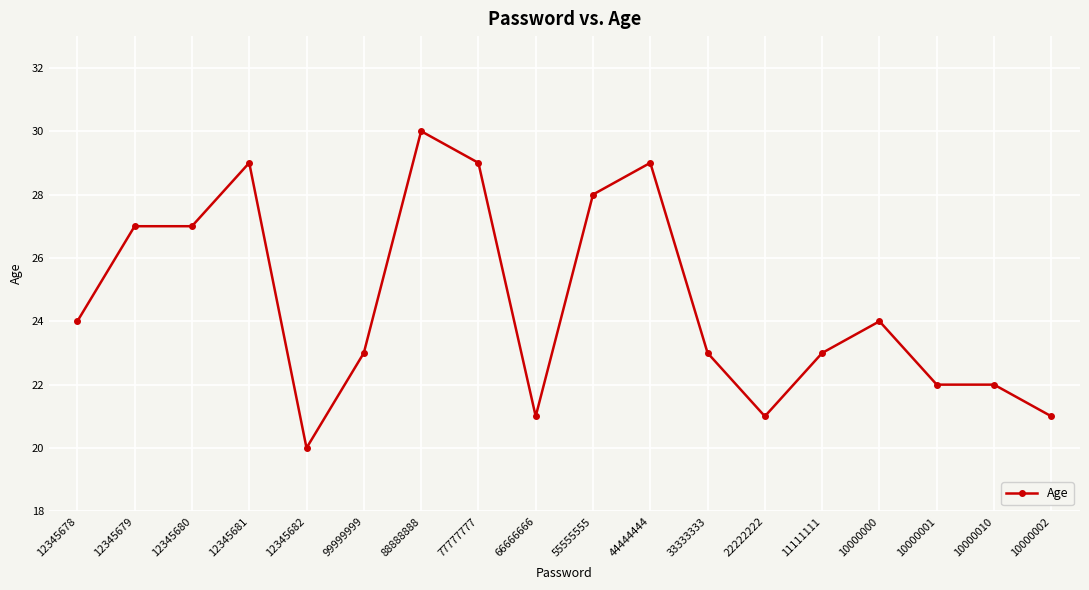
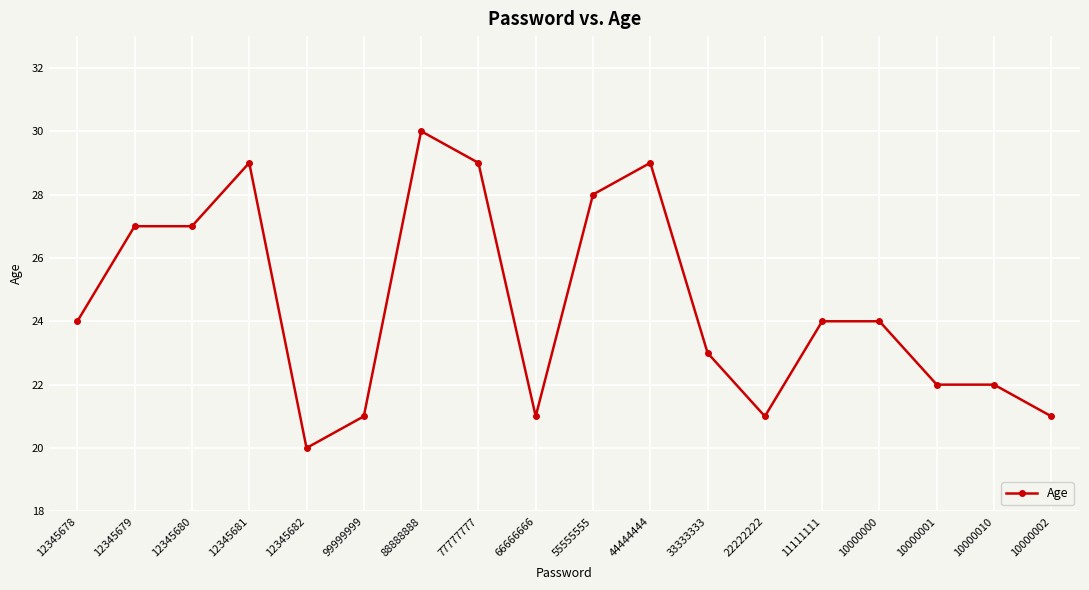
  {
    "12345678": 24,
    "12345679": 27,
    "12345680": 27,
    "12345681": 29,
    "12345682": 20,
-   "99999999": 23,
+   "99999999": 21,
    "88888888": 30,
    "77777777": 29,
    "66666666": 21,
    "55555555": 28,
    "44444444": 29,
    "33333333": 23,
    "22222222": 21,
-   "11111111": 23,
+   "11111111": 24,
    "10000000": 24,
    "10000001": 22,
    "10000010": 22,
    "10000002": 21
  }
